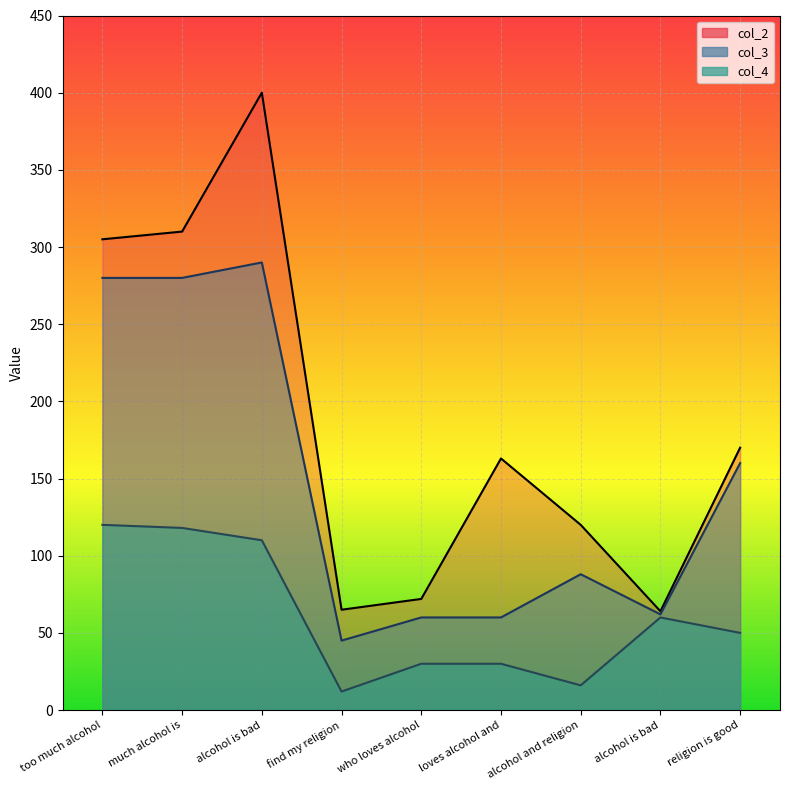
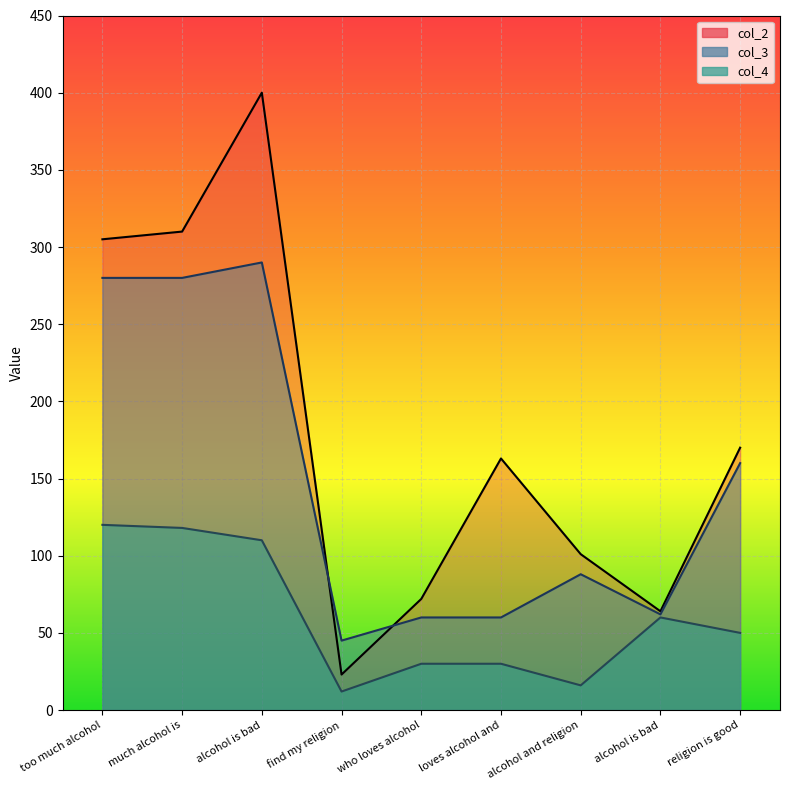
  {
    "col_2": {
      "too much alcohol": 305,
      "much alcohol is": 310,
-     "find my religion": 65,
+     "find my religion": 23,
      "who loves alcohol": 72,
      "loves alcohol and": 163,
-     "alcohol and religion": 120,
+     "alcohol and religion": 101,
      "religion is good": 170
    }
  }
